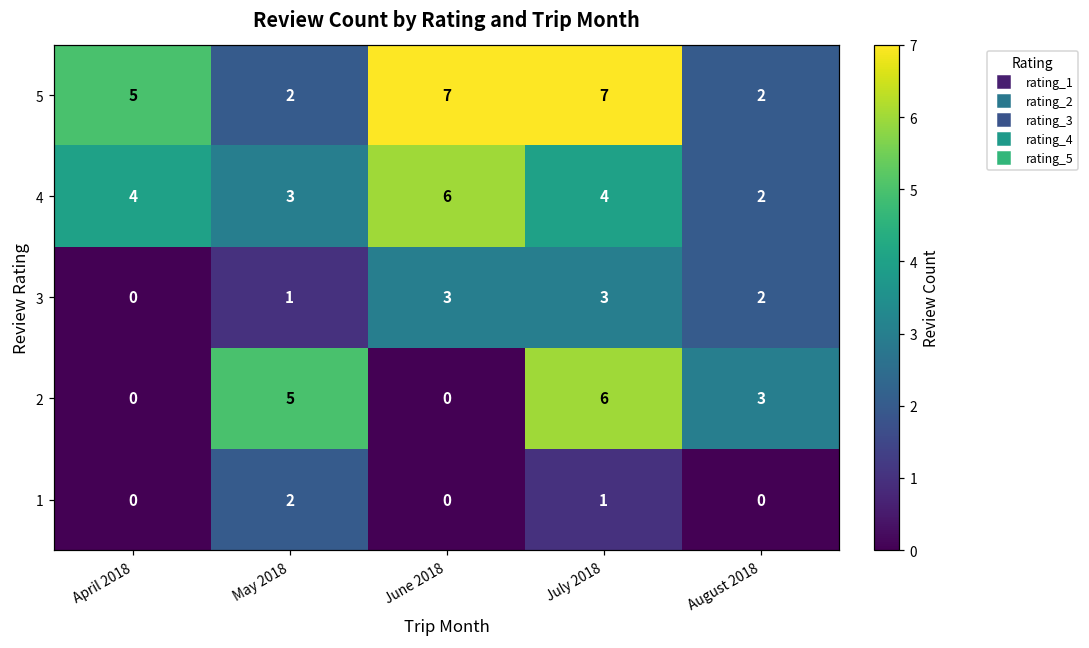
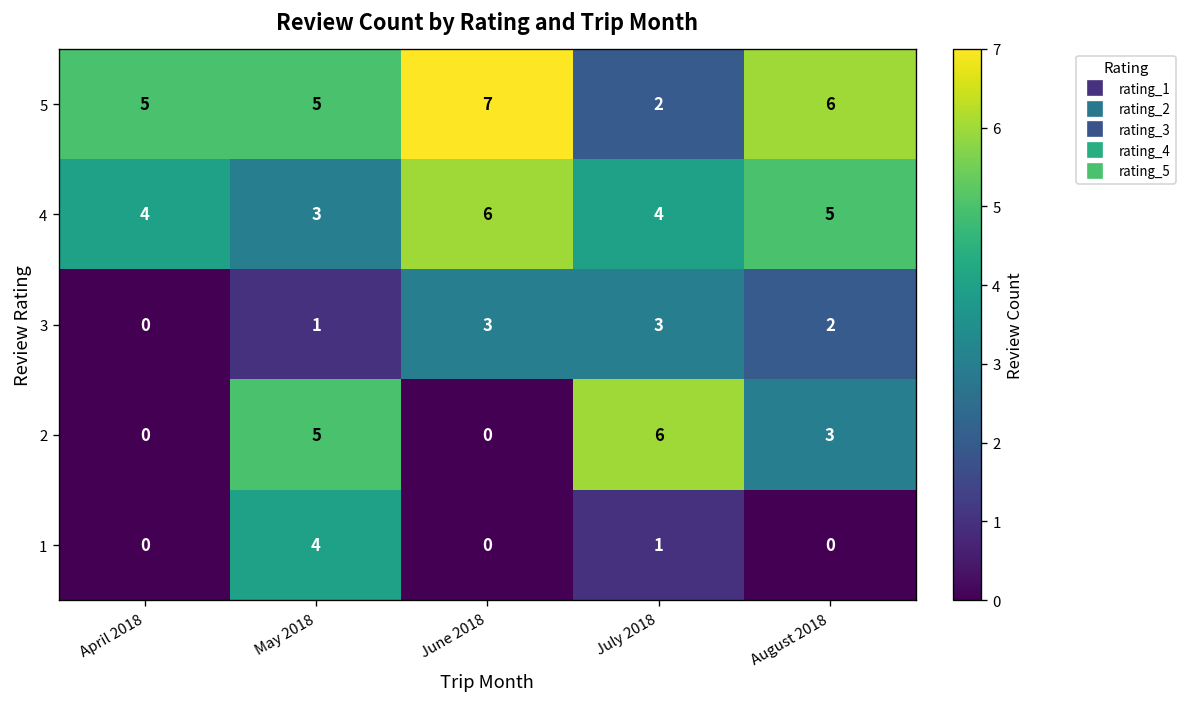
  {
    "5": {
      "April 2018": 5,
-     "May 2018": 2,
+     "May 2018": 5,
      "June 2018": 7,
-     "July 2018": 7,
-     "August 2018": 2
+     "July 2018": 2,
+     "August 2018": 6
    },
    "4": {
      "April 2018": 4,
      "May 2018": 3,
      "June 2018": 6,
      "July 2018": 4,
-     "August 2018": 2
+     "August 2018": 5
    },
    "3": {
      "April 2018": 0,
      "May 2018": 1,
      "June 2018": 3,
      "July 2018": 3,
      "August 2018": 2
    },
    "2": {
      "April 2018": 0,
      "May 2018": 5,
      "June 2018": 0,
      "July 2018": 6,
      "August 2018": 3
    },
    "1": {
      "April 2018": 0,
-     "May 2018": 2,
+     "May 2018": 4,
      "June 2018": 0,
      "July 2018": 1,
      "August 2018": 0
    }
  }
